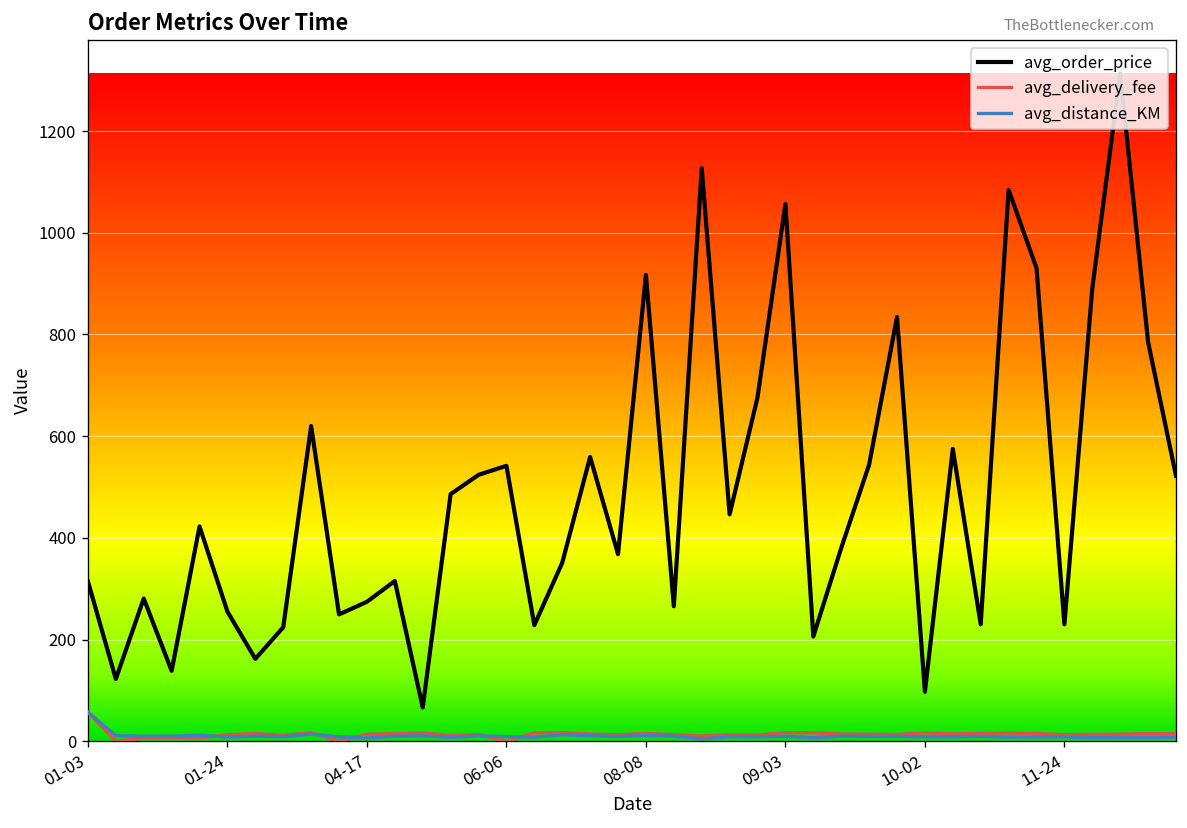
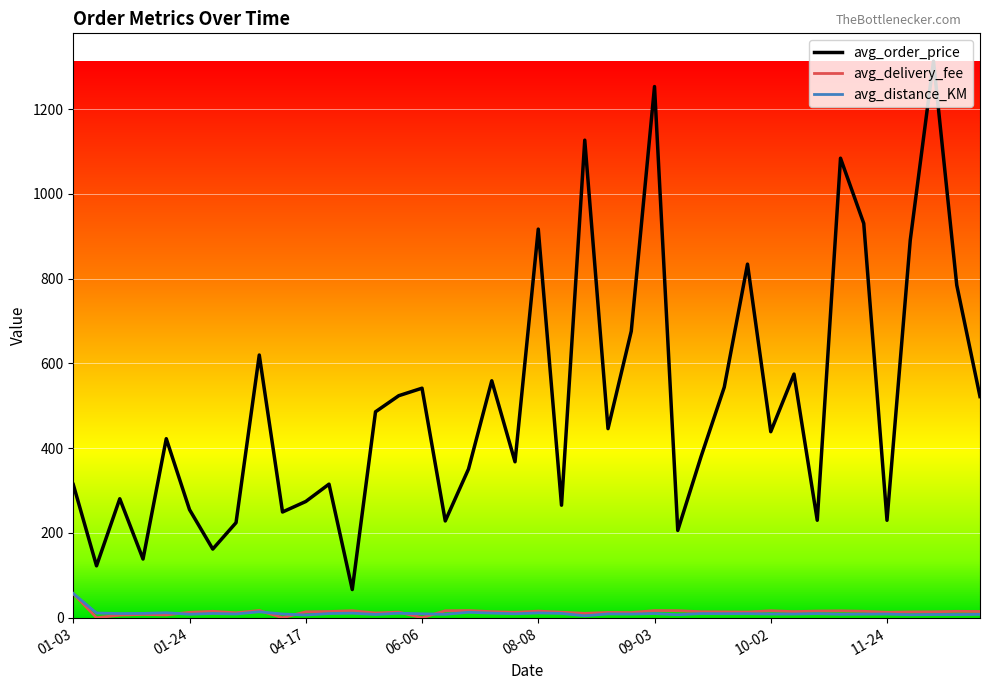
  {
    "avg_order_price": {
      "01-03": 310,
      "01-24": 260,
      "04-17": 270,
      "06-06": 540,
      "08-08": 920,
-     "09-03": 1060,
-     "10-02": 100,
+     "09-03": 1250,
+     "10-02": 440,
      "11-24": 230
    },
    "avg_delivery_fee": {
      "04-17": 10,
      "06-06": 0,
      "09-03": 20,
      "10-02": 20
    },
    "avg_distance_KM": {
      "04-17": 10,
      "06-06": 10,
      "09-03": 10,
      "10-02": 10
    }
  }
